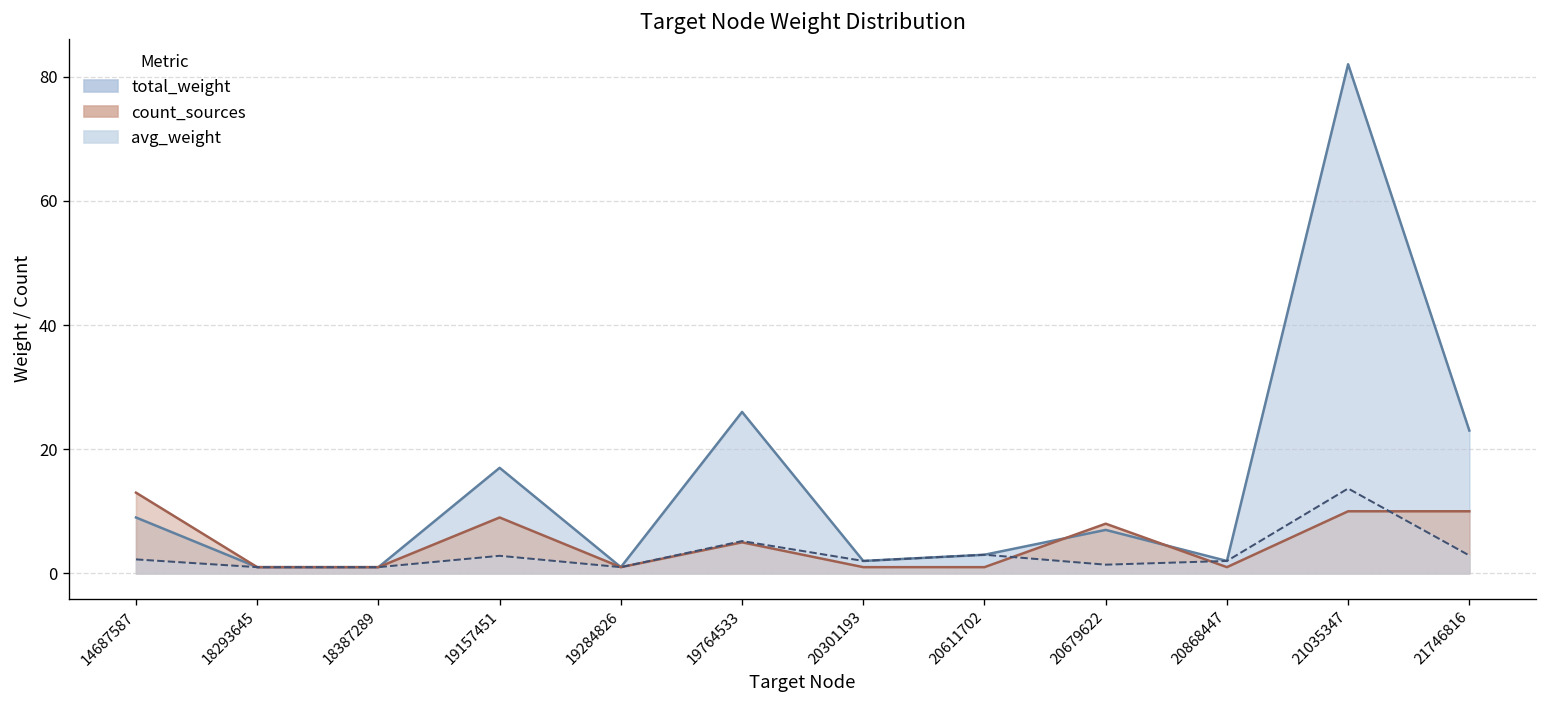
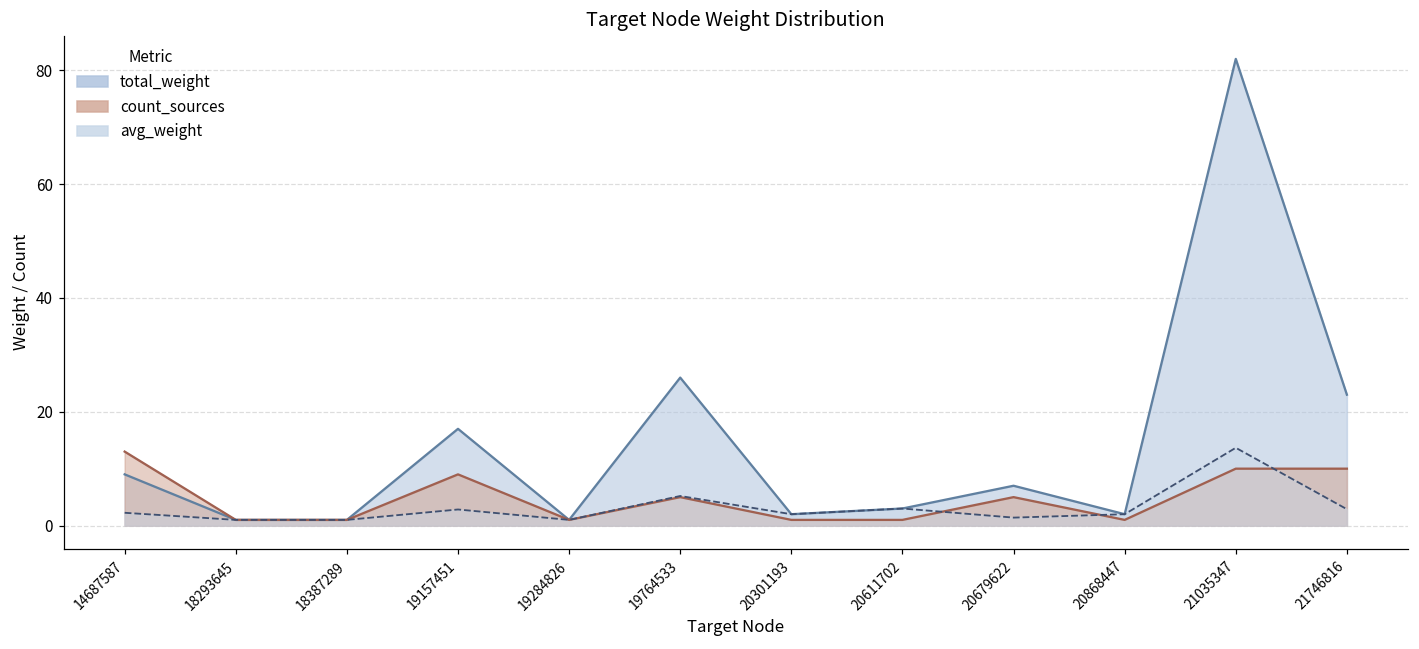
  {
    "count_sources": {
      "14687587": 13,
      "19157451": 9,
      "20301193": 1,
      "20611702": 1,
-     "20679622": 8,
+     "20679622": 5,
      "20868447": 1,
      "21035347": 10,
      "21746816": 10
    }
  }
